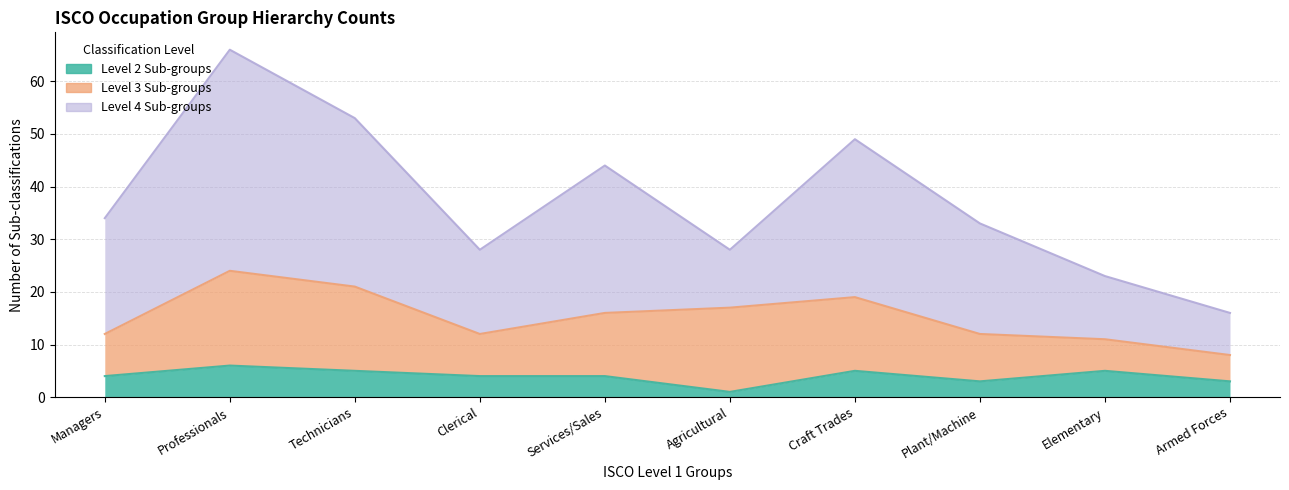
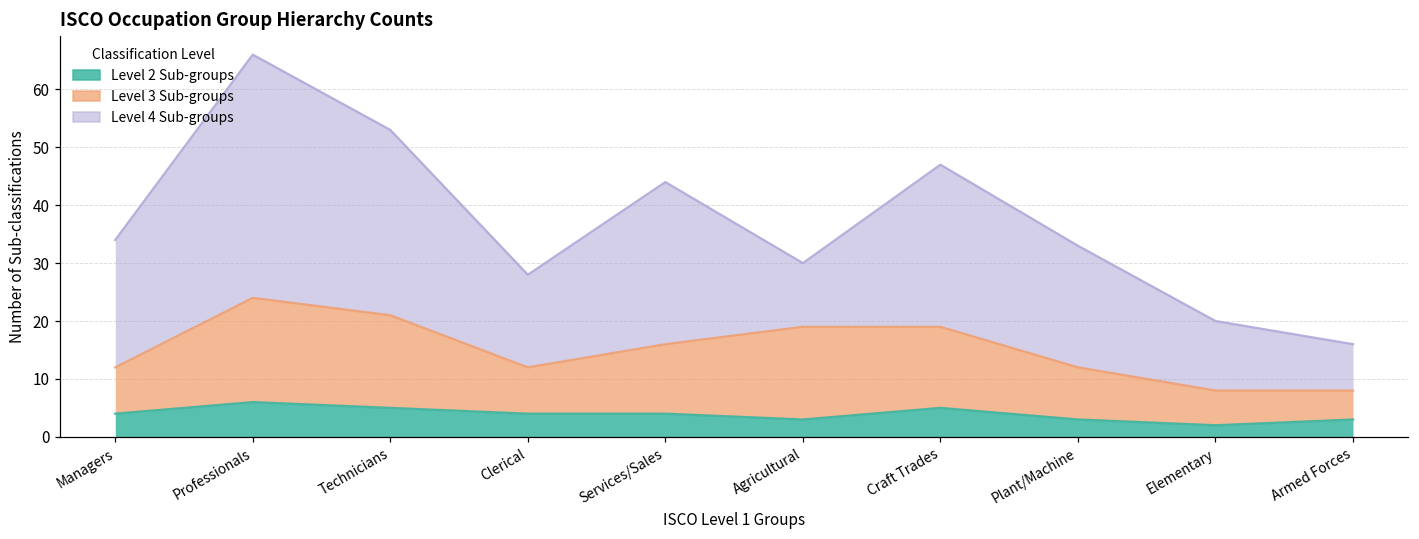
  {
    "Level 2 Sub-groups": {
      "Managers": 4,
      "Professionals": 6,
      "Technicians": 5,
      "Clerical": 4,
      "Services/Sales": 4,
-     "Agricultural": 1,
+     "Agricultural": 3,
      "Craft Trades": 5,
      "Plant/Machine": 3,
-     "Elementary": 5,
+     "Elementary": 2,
      "Armed Forces": 3
    },
    "Level 3 Sub-groups": {
      "Managers": 8,
      "Professionals": 18,
      "Technicians": 16,
      "Clerical": 8,
      "Services/Sales": 12,
      "Agricultural": 16,
      "Craft Trades": 14,
      "Plant/Machine": 9,
      "Elementary": 6,
      "Armed Forces": 5
    },
    "Level 4 Sub-groups": {
      "Managers": 22,
      "Professionals": 42,
      "Technicians": 32,
      "Clerical": 16,
      "Services/Sales": 28,
      "Agricultural": 11,
-     "Craft Trades": 30,
+     "Craft Trades": 28,
      "Plant/Machine": 21,
      "Elementary": 12,
      "Armed Forces": 8
    }
  }
